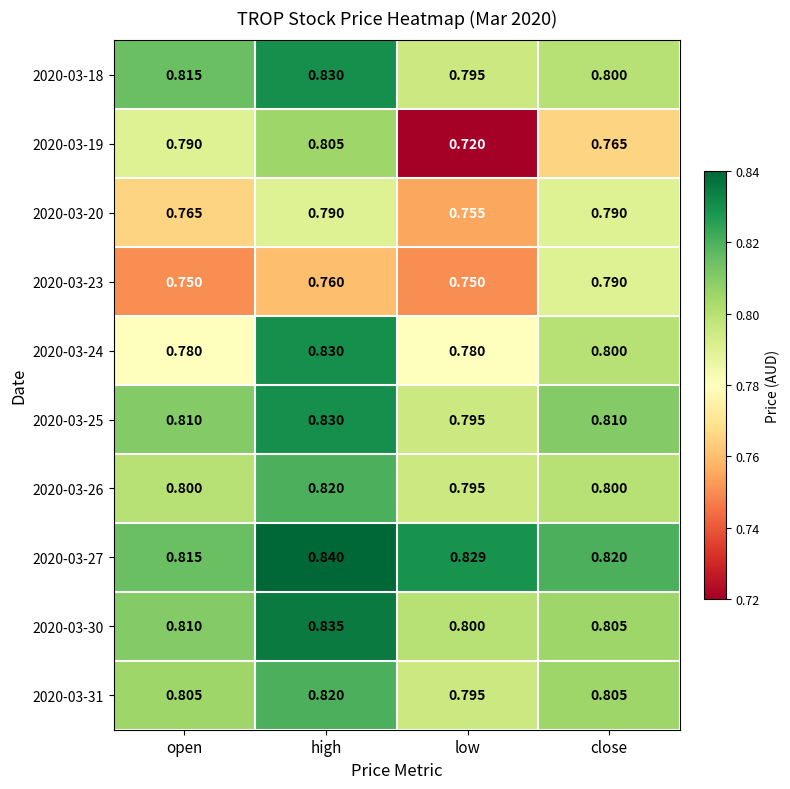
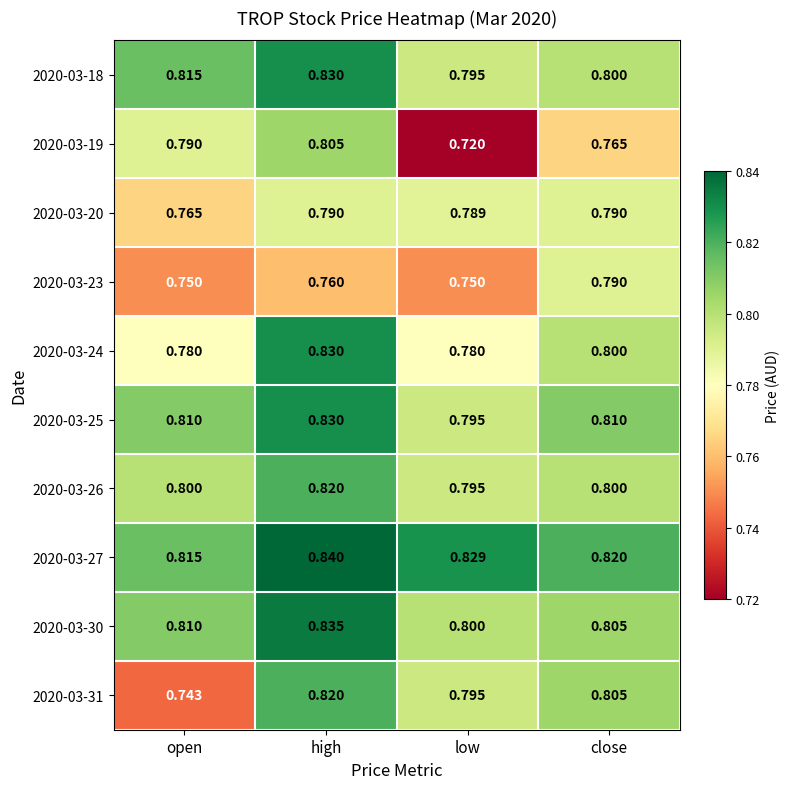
  {
    "2020-03-18": {
      "open": 0.815,
      "high": 0.830,
      "low": 0.795,
      "close": 0.800
    },
    "2020-03-19": {
      "open": 0.790,
      "high": 0.805,
      "low": 0.720,
      "close": 0.765
    },
    "2020-03-20": {
      "open": 0.765,
      "high": 0.790,
-     "low": 0.755,
+     "low": 0.789,
      "close": 0.790
    },
    "2020-03-23": {
      "open": 0.750,
      "high": 0.760,
      "low": 0.750,
      "close": 0.790
    },
    "2020-03-24": {
      "open": 0.780,
      "high": 0.830,
      "low": 0.780,
      "close": 0.800
    },
    "2020-03-25": {
      "open": 0.810,
      "high": 0.830,
      "low": 0.795,
      "close": 0.810
    },
    "2020-03-26": {
      "open": 0.800,
      "high": 0.820,
      "low": 0.795,
      "close": 0.800
    },
    "2020-03-27": {
      "open": 0.815,
      "high": 0.840,
      "low": 0.829,
      "close": 0.820
    },
    "2020-03-30": {
      "open": 0.810,
      "high": 0.835,
      "low": 0.800,
      "close": 0.805
    },
    "2020-03-31": {
-     "open": 0.805,
+     "open": 0.743,
      "high": 0.820,
      "low": 0.795,
      "close": 0.805
    }
  }
